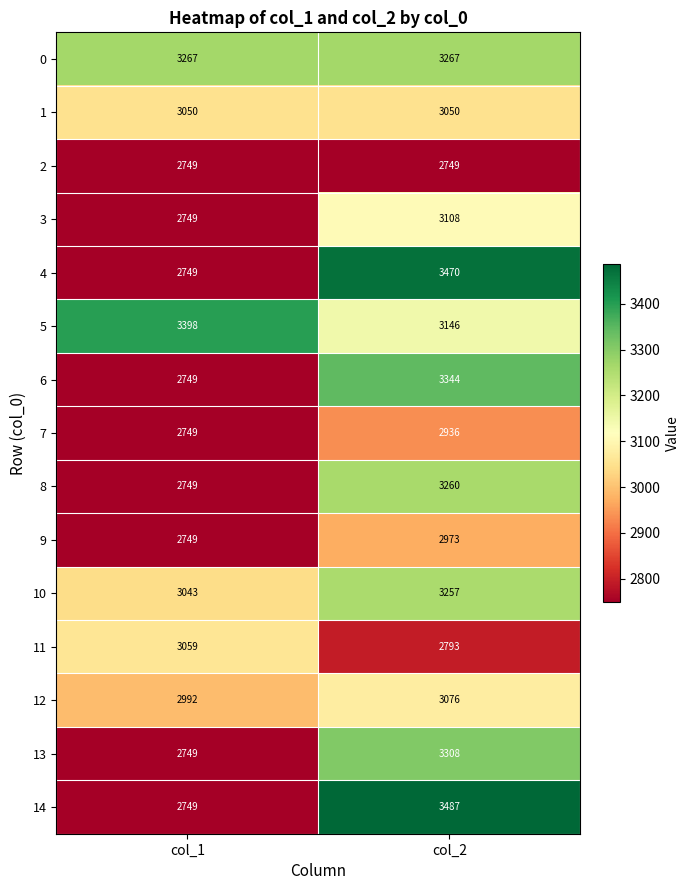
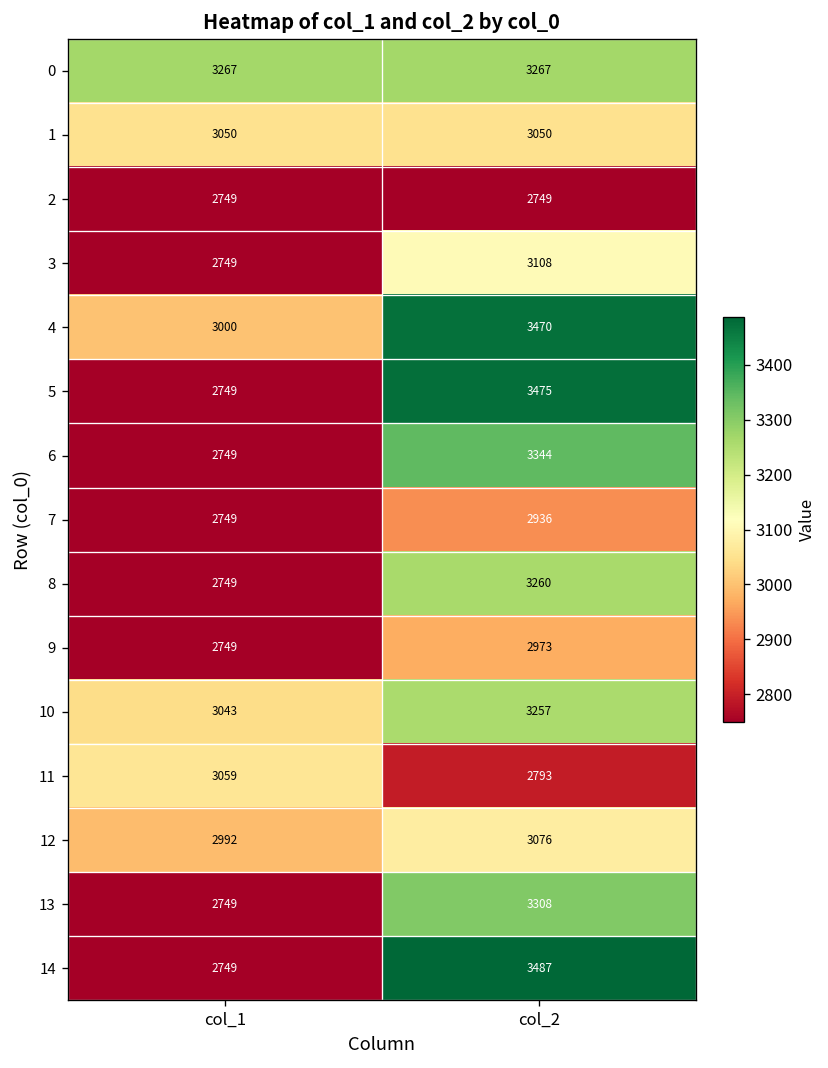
  {
    "0": {
      "col_1": 3267,
      "col_2": 3267
    },
    "1": {
      "col_1": 3050,
      "col_2": 3050
    },
    "2": {
      "col_1": 2749,
      "col_2": 2749
    },
    "3": {
      "col_1": 2749,
      "col_2": 3108
    },
    "4": {
-     "col_1": 2749,
+     "col_1": 3000,
      "col_2": 3470
    },
    "5": {
-     "col_1": 3398,
-     "col_2": 3146
+     "col_1": 2749,
+     "col_2": 3475
    },
    "6": {
      "col_1": 2749,
      "col_2": 3344
    },
    "7": {
      "col_1": 2749,
      "col_2": 2936
    },
    "8": {
      "col_1": 2749,
      "col_2": 3260
    },
    "9": {
      "col_1": 2749,
      "col_2": 2973
    },
    "10": {
      "col_1": 3043,
      "col_2": 3257
    },
    "11": {
      "col_1": 3059,
      "col_2": 2793
    },
    "12": {
      "col_1": 2992,
      "col_2": 3076
    },
    "13": {
      "col_1": 2749,
      "col_2": 3308
    },
    "14": {
      "col_1": 2749,
      "col_2": 3487
    }
  }
